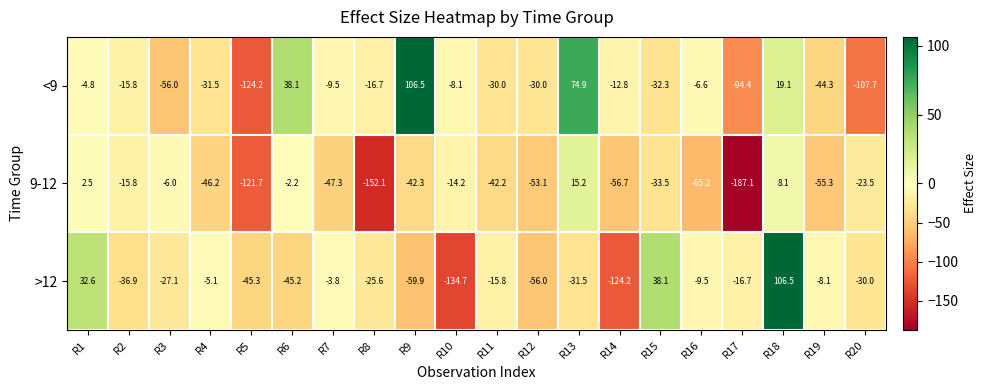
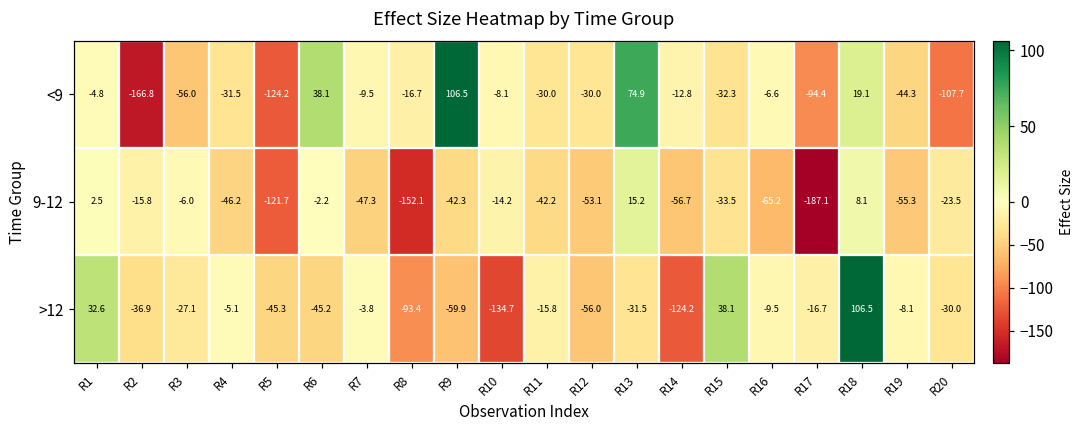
  {
    "<9": {
      "R1": -4.8,
-     "R2": -15.8,
+     "R2": -166.8,
      "R3": -56.0,
      "R4": -31.5,
      "R5": -124.2,
      "R6": 38.1,
      "R7": -9.5,
      "R8": -16.7,
      "R9": 106.5,
      "R10": -8.1,
      "R11": -30.0,
      "R12": -30.0,
      "R13": 74.9,
      "R14": -12.8,
      "R15": -32.3,
      "R16": -6.6,
      "R17": -94.4,
      "R18": 19.1,
      "R19": -44.3,
      "R20": -107.7
    },
    "9-12": {
      "R1": 2.5,
      "R2": -15.8,
      "R3": -6.0,
      "R4": -46.2,
      "R5": -121.7,
      "R6": -2.2,
      "R7": -47.3,
      "R8": -152.1,
      "R9": -42.3,
      "R10": -14.2,
      "R11": -42.2,
      "R12": -53.1,
      "R13": 15.2,
      "R14": -56.7,
      "R15": -33.5,
      "R16": -65.2,
      "R17": -187.1,
      "R18": 8.1,
      "R19": -55.3,
      "R20": -23.5
    },
    ">12": {
      "R1": 32.6,
      "R2": -36.9,
      "R3": -27.1,
      "R4": -5.1,
      "R5": -45.3,
      "R6": -45.2,
      "R7": -3.8,
-     "R8": -25.6,
+     "R8": -93.4,
      "R9": -59.9,
      "R10": -134.7,
      "R11": -15.8,
      "R12": -56.0,
      "R13": -31.5,
      "R14": -124.2,
      "R15": 38.1,
      "R16": -9.5,
      "R17": -16.7,
      "R18": 106.5,
      "R19": -8.1,
      "R20": -30.0
    }
  }
